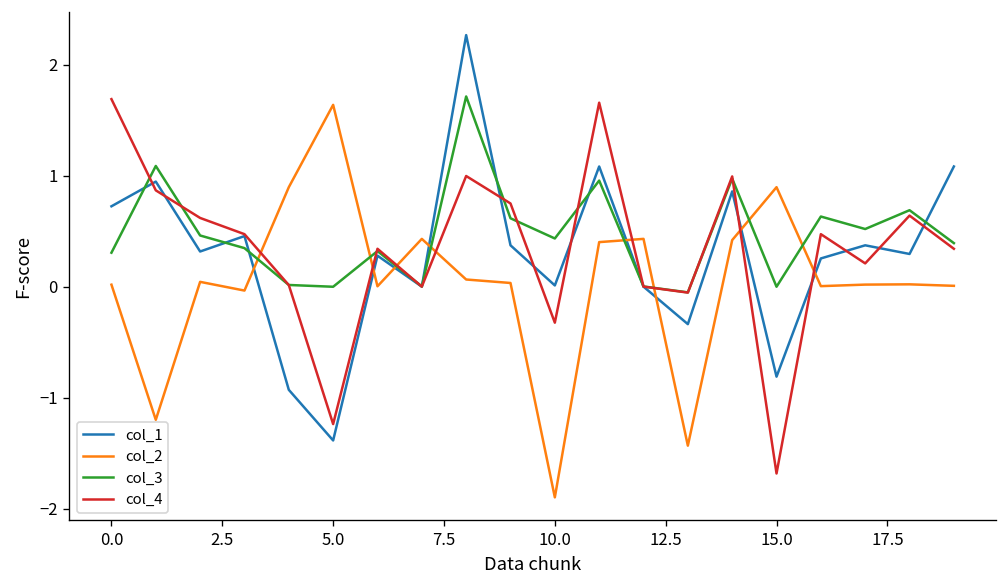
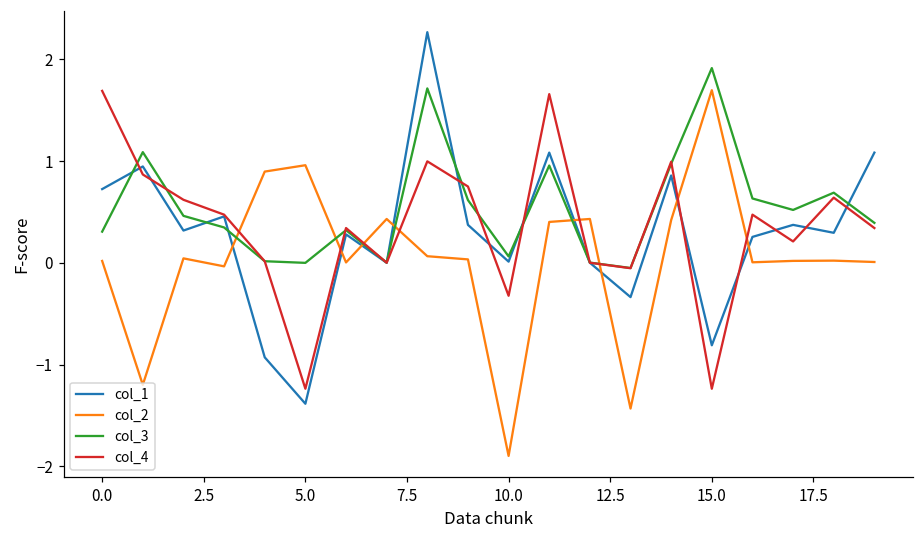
  {
    "col_1": {
      "0.0": 0.7,
      "5.0": -1.4,
      "10.0": 0.0,
      "15.0": -0.8
    },
    "col_2": {
      "0.0": 0.0,
-     "5.0": 1.6,
+     "5.0": 1.0,
      "10.0": -1.9,
-     "15.0": 0.9
+     "15.0": 1.7
    },
    "col_3": {
      "0.0": 0.3,
      "5.0": 0.0,
-     "10.0": 0.4,
-     "15.0": 0.0
+     "10.0": 0.1,
+     "15.0": 1.9
    },
    "col_4": {
      "0.0": 1.7,
      "5.0": -1.2,
      "10.0": -0.3,
-     "15.0": -1.7
+     "15.0": -1.2
    }
  }
